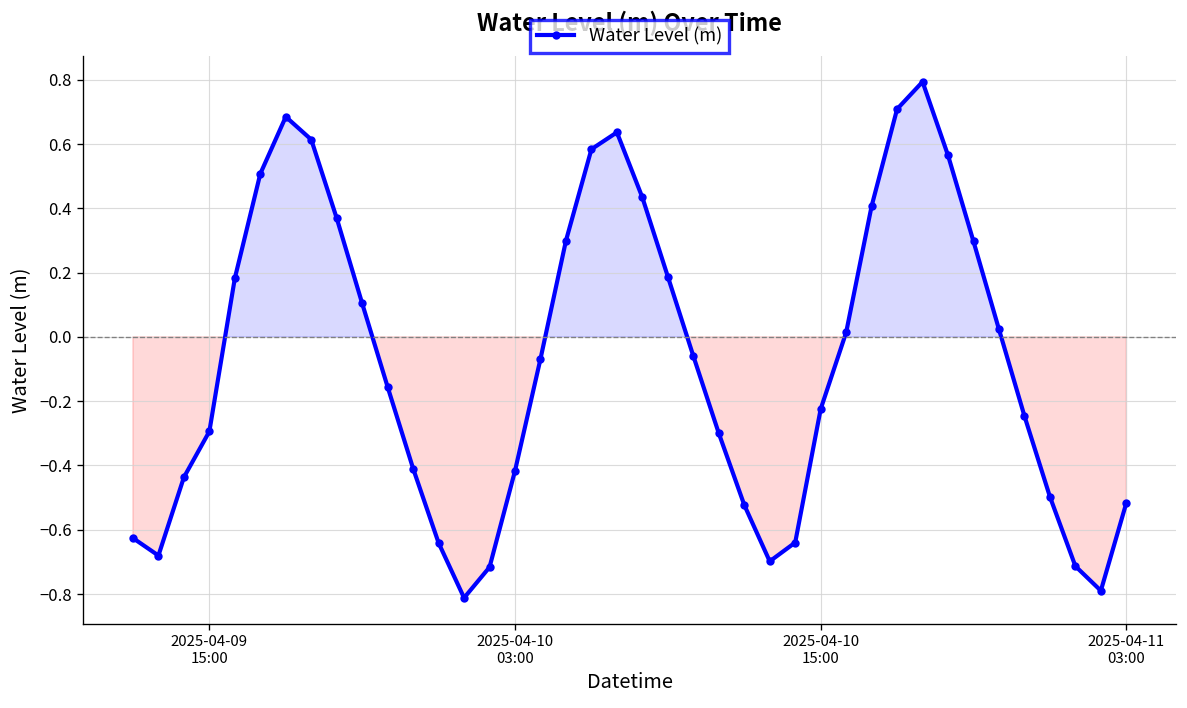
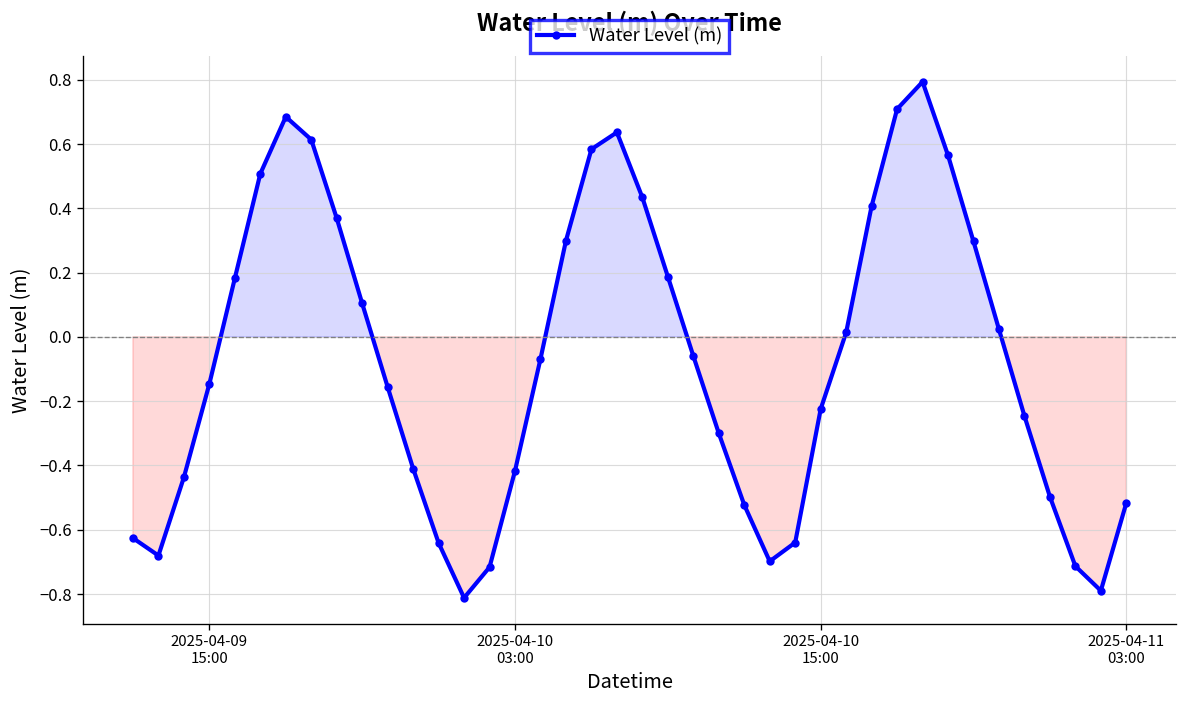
  {
-   "2025-04-09 15:00": -0.29,
+   "2025-04-09 15:00": -0.15,
    "2025-04-10 03:00": -0.42,
    "2025-04-10 15:00": -0.22,
    "2025-04-11 03:00": -0.52
  }
